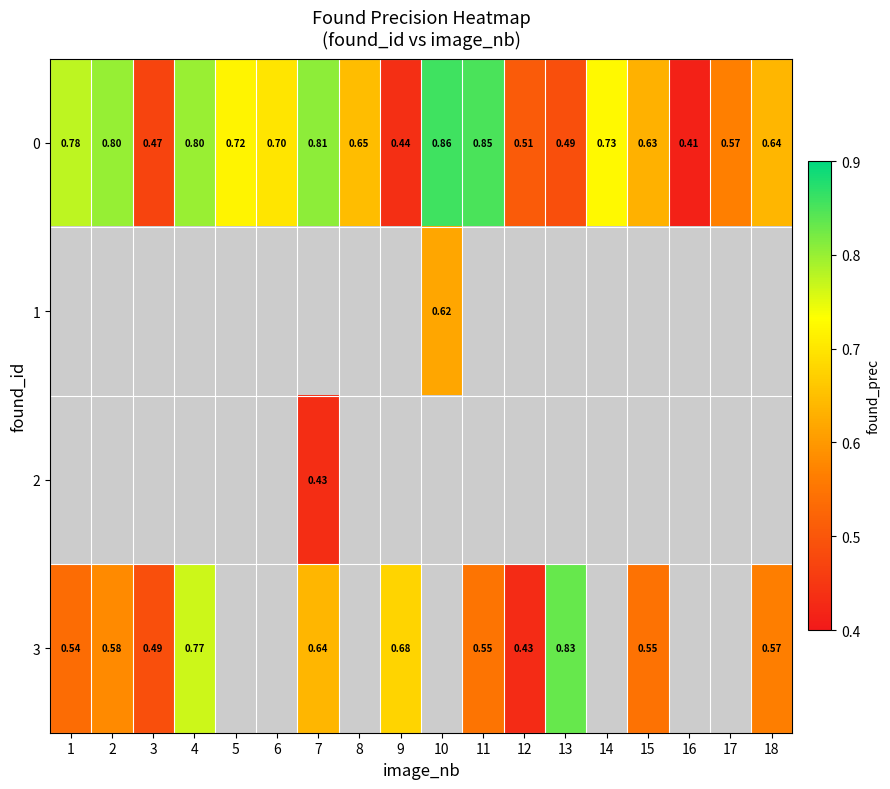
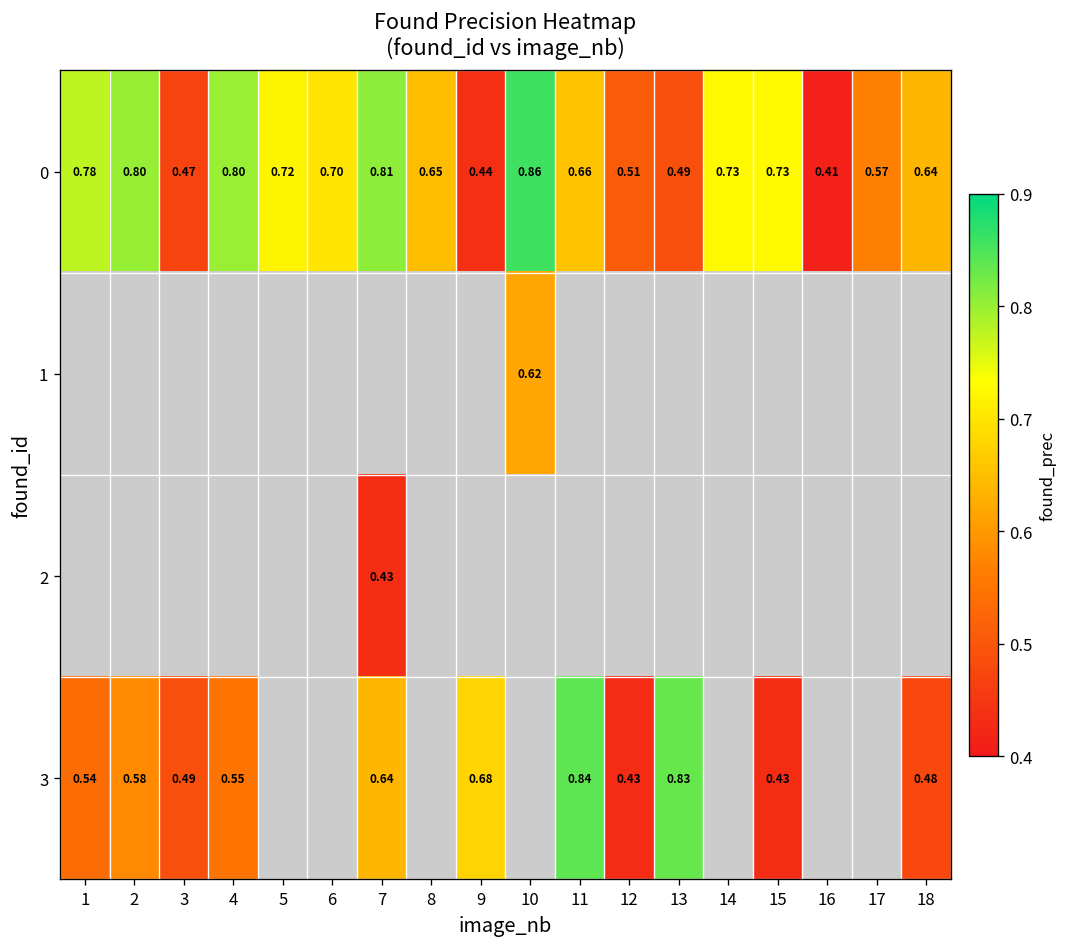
  {
    "0": {
      "1": 0.78,
      "2": 0.80,
      "3": 0.47,
      "4": 0.80,
      "5": 0.72,
      "6": 0.70,
      "7": 0.81,
      "8": 0.65,
      "9": 0.44,
      "10": 0.86,
-     "11": 0.85,
+     "11": 0.66,
      "12": 0.51,
      "13": 0.49,
      "14": 0.73,
-     "15": 0.63,
+     "15": 0.73,
      "16": 0.41,
      "17": 0.57,
      "18": 0.64
    },
    "1": {
      "10": 0.62
    },
    "2": {
      "7": 0.43
    },
    "3": {
      "1": 0.54,
      "2": 0.58,
      "3": 0.49,
-     "4": 0.77,
+     "4": 0.55,
      "7": 0.64,
      "9": 0.68,
-     "11": 0.55,
+     "11": 0.84,
      "12": 0.43,
      "13": 0.83,
-     "15": 0.55,
-     "18": 0.57
+     "15": 0.43,
+     "18": 0.48
    }
  }
